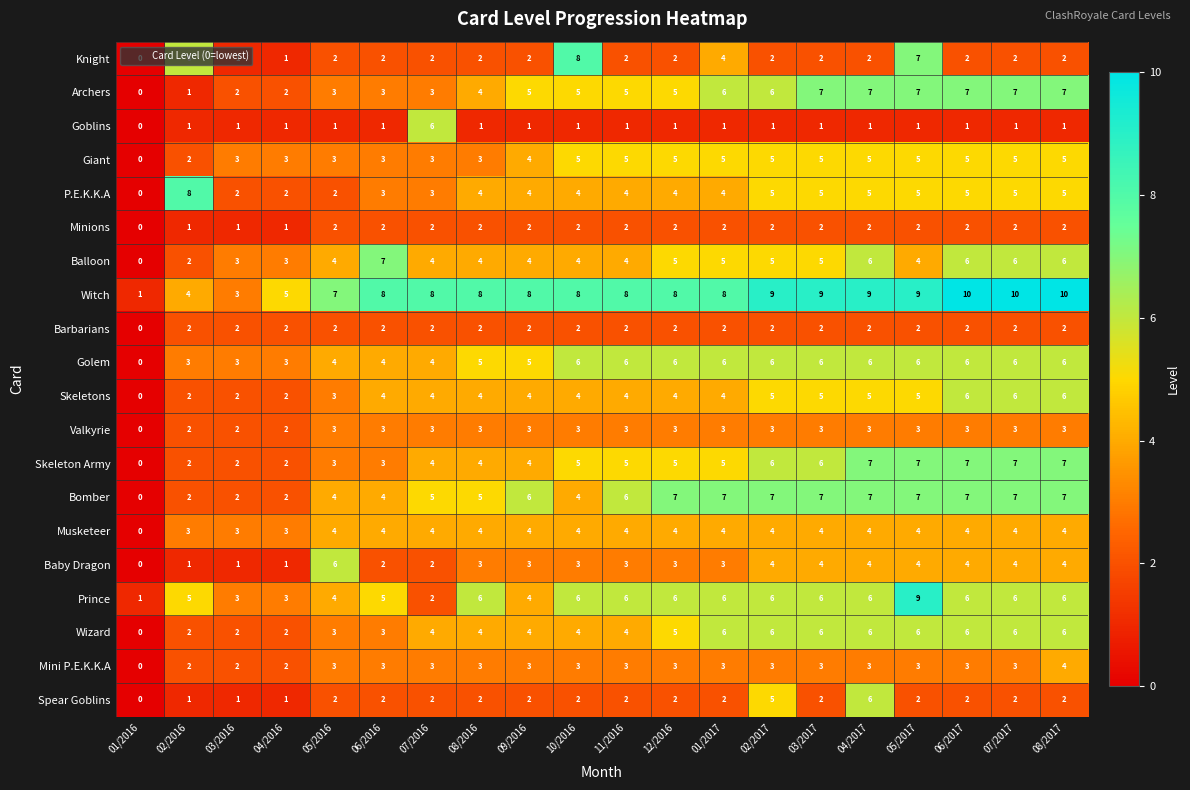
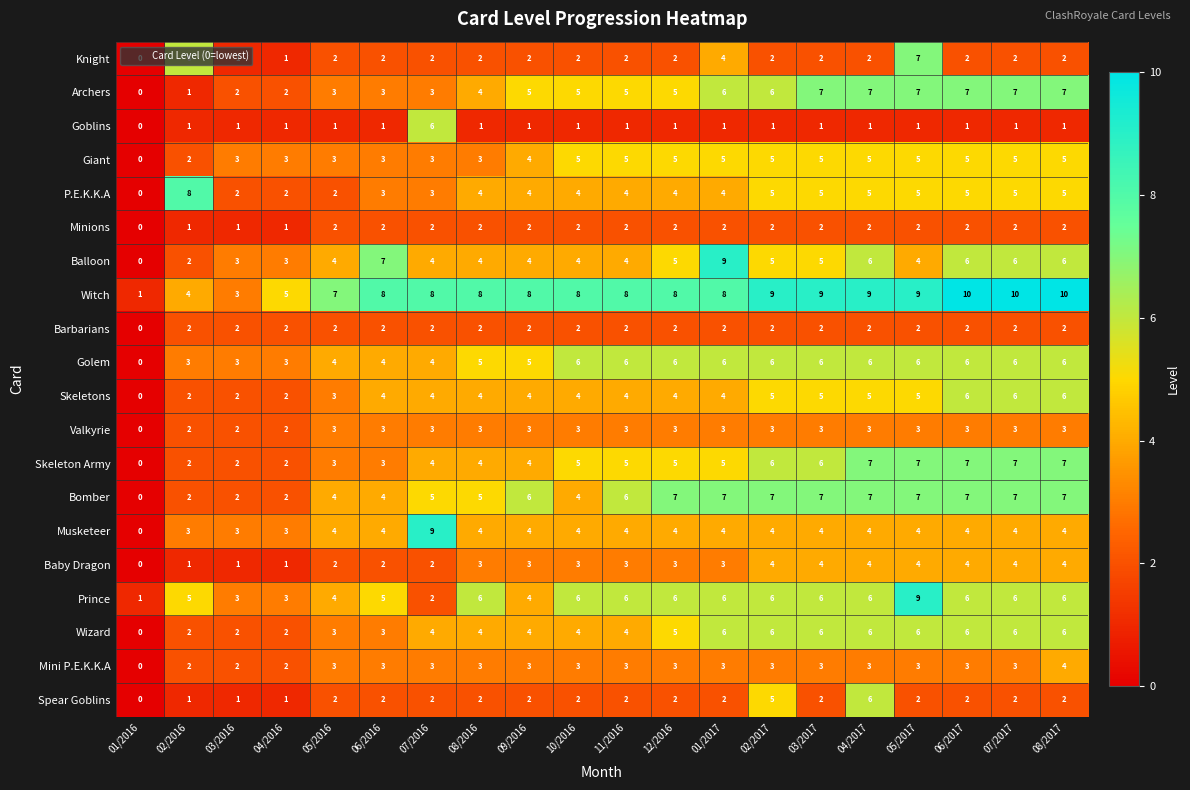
  {
    "Knight": {
      "04/2016": 1,
      "05/2016": 2,
      "06/2016": 2,
      "07/2016": 2,
      "08/2016": 2,
      "09/2016": 2,
-     "10/2016": 8,
+     "10/2016": 2,
      "11/2016": 2,
      "12/2016": 2,
      "01/2017": 4,
      "02/2017": 2,
      "03/2017": 2,
      "04/2017": 2,
      "05/2017": 7,
      "06/2017": 2,
      "07/2017": 2,
      "08/2017": 2
    },
    "Balloon": {
      "01/2016": 0,
      "02/2016": 2,
      "03/2016": 3,
      "04/2016": 3,
      "05/2016": 4,
      "06/2016": 7,
      "07/2016": 4,
      "08/2016": 4,
      "09/2016": 4,
      "10/2016": 4,
      "11/2016": 4,
      "12/2016": 5,
-     "01/2017": 5,
+     "01/2017": 9,
      "02/2017": 5,
      "03/2017": 5,
      "04/2017": 6,
      "05/2017": 4,
      "06/2017": 6,
      "07/2017": 6,
      "08/2017": 6
    },
    "Musketeer": {
      "01/2016": 0,
      "02/2016": 3,
      "03/2016": 3,
      "04/2016": 3,
      "05/2016": 4,
      "06/2016": 4,
-     "07/2016": 4,
+     "07/2016": 9,
      "08/2016": 4,
      "09/2016": 4,
      "10/2016": 4,
      "11/2016": 4,
      "12/2016": 4,
      "01/2017": 4,
      "02/2017": 4,
      "03/2017": 4,
      "04/2017": 4,
      "05/2017": 4,
      "06/2017": 4,
      "07/2017": 4,
      "08/2017": 4
    },
    "Baby Dragon": {
      "01/2016": 0,
      "02/2016": 1,
      "03/2016": 1,
      "04/2016": 1,
-     "05/2016": 6,
+     "05/2016": 2,
      "06/2016": 2,
      "07/2016": 2,
      "08/2016": 3,
      "09/2016": 3,
      "10/2016": 3,
      "11/2016": 3,
      "12/2016": 3,
      "01/2017": 3,
      "02/2017": 4,
      "03/2017": 4,
      "04/2017": 4,
      "05/2017": 4,
      "06/2017": 4,
      "07/2017": 4,
      "08/2017": 4
    }
  }
